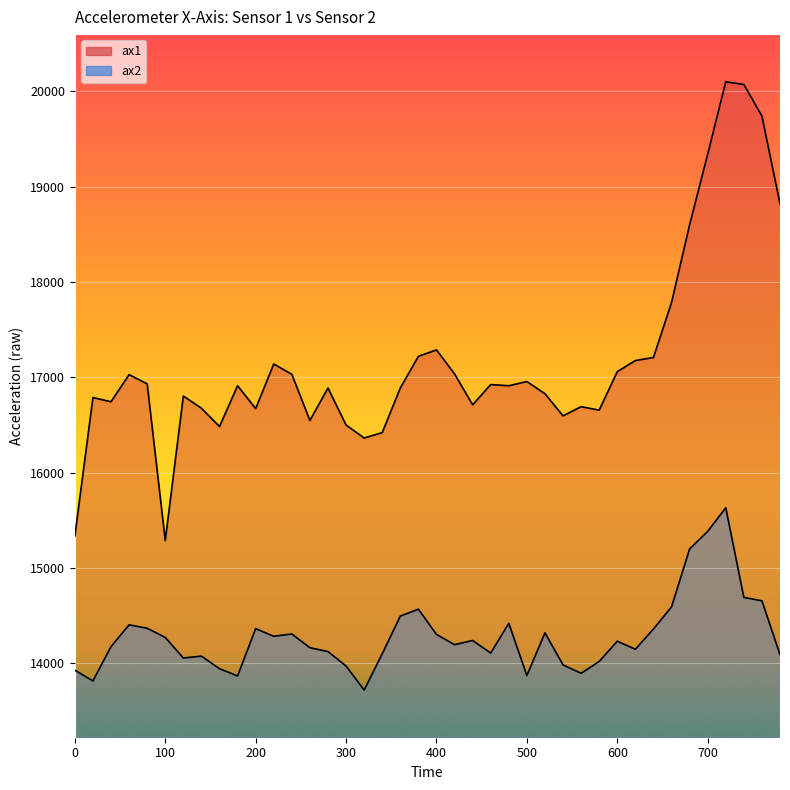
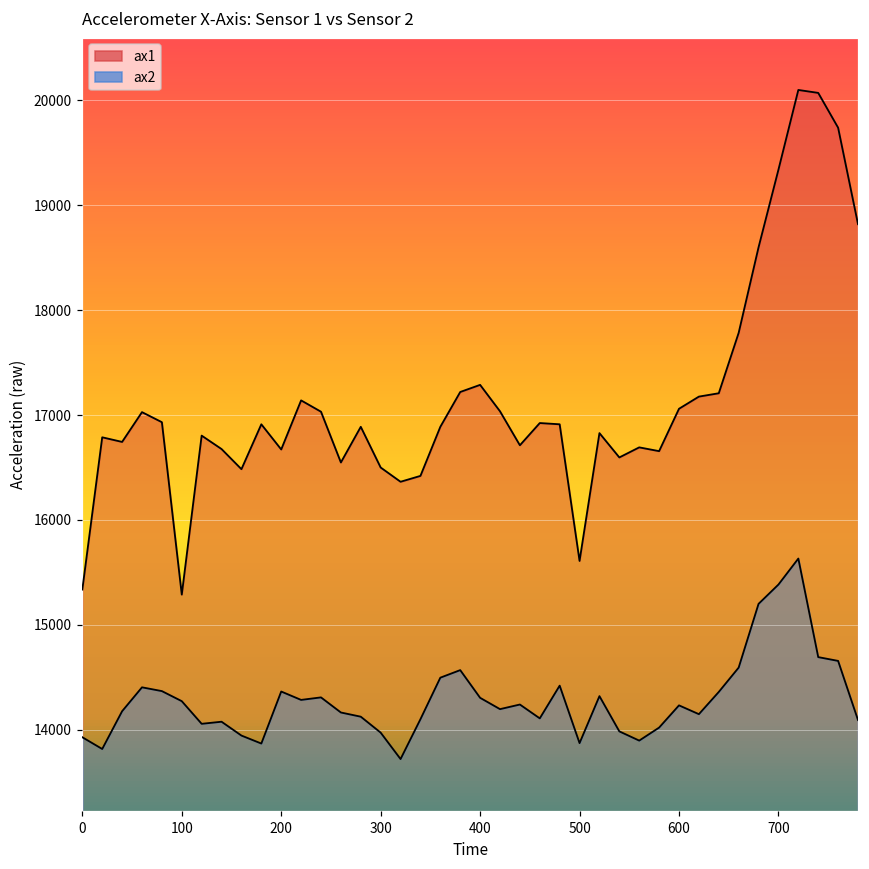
  {
    "ax1": {
      "0": 15300,
      "100": 15300,
      "200": 16700,
      "300": 16500,
      "400": 17300,
-     "500": 17000,
+     "500": 15600,
      "600": 17100,
      "700": 19300
    },
    "ax2": {
      "0": 13900,
      "100": 14300,
      "200": 14400,
      "300": 14000,
      "400": 14300,
      "500": 13900,
      "600": 14200,
      "700": 15400
    }
  }
